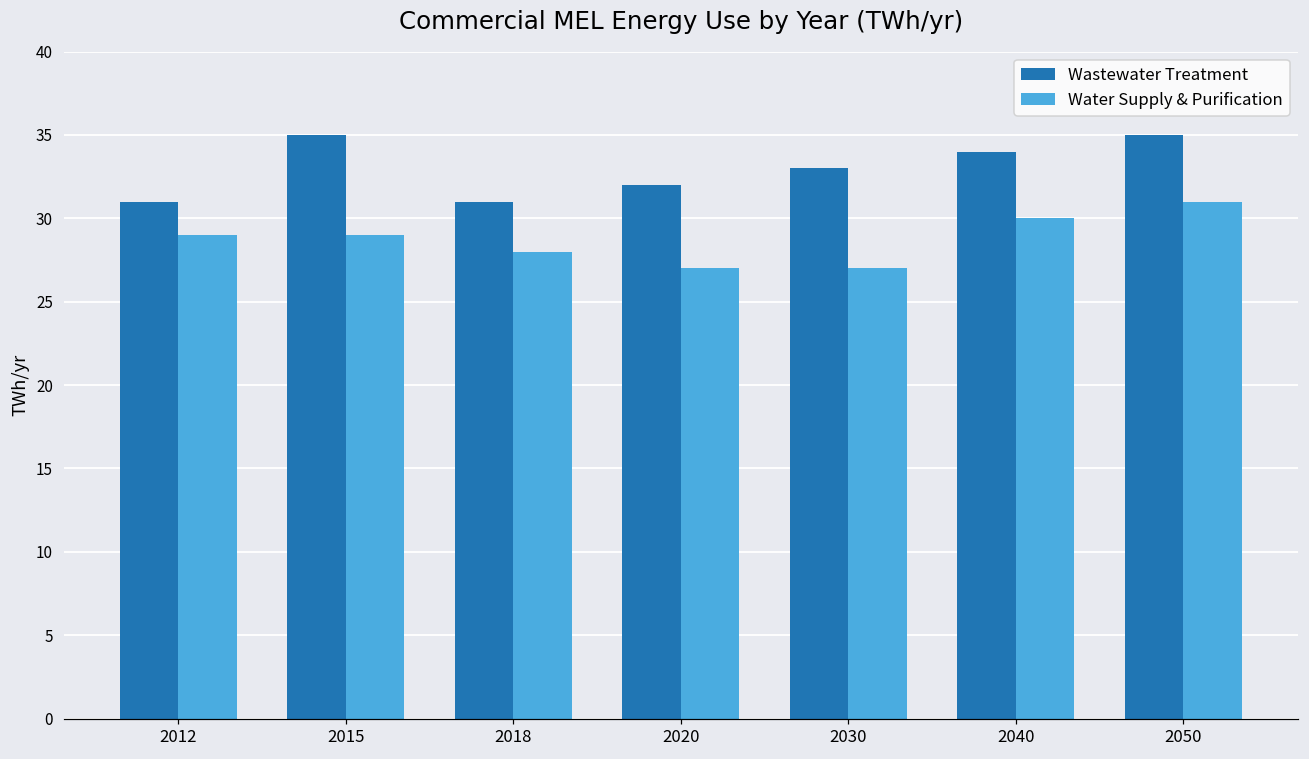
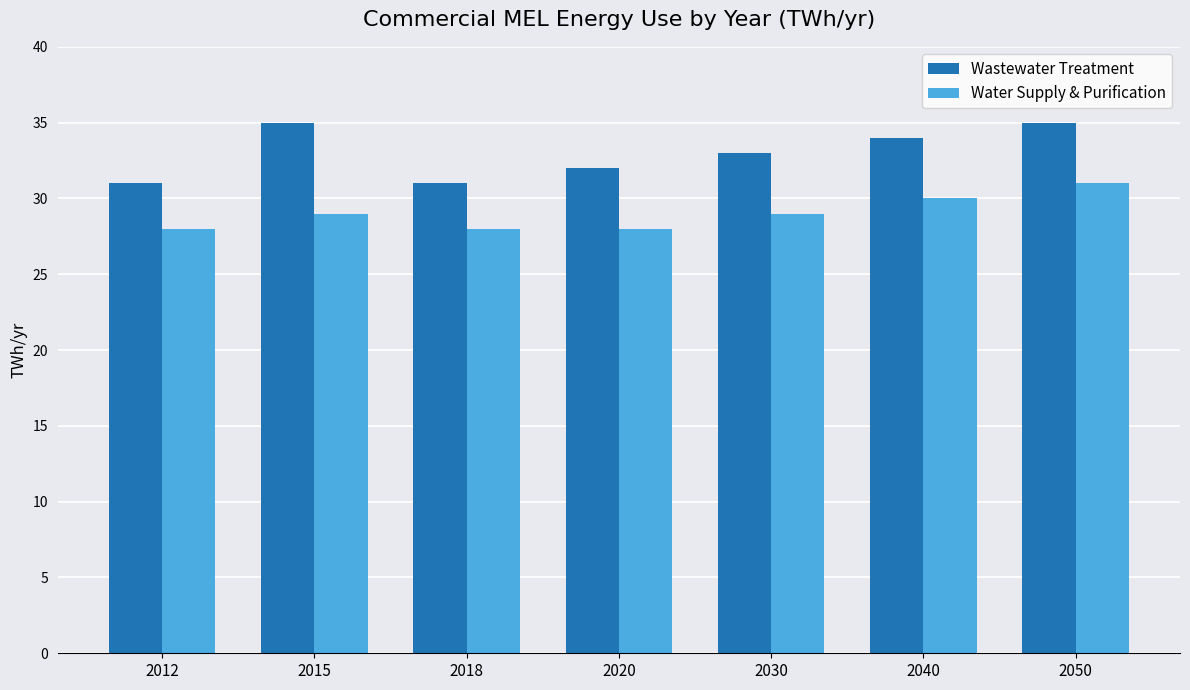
  {
    "Wastewater Treatment": {
      "2012": 31,
      "2015": 35,
      "2018": 31,
      "2020": 32,
      "2030": 33,
      "2040": 34,
      "2050": 35
    },
    "Water Supply & Purification": {
-     "2012": 29,
+     "2012": 28,
      "2015": 29,
      "2018": 28,
-     "2020": 27,
-     "2030": 27,
+     "2020": 28,
+     "2030": 29,
      "2040": 30,
      "2050": 31
    }
  }
